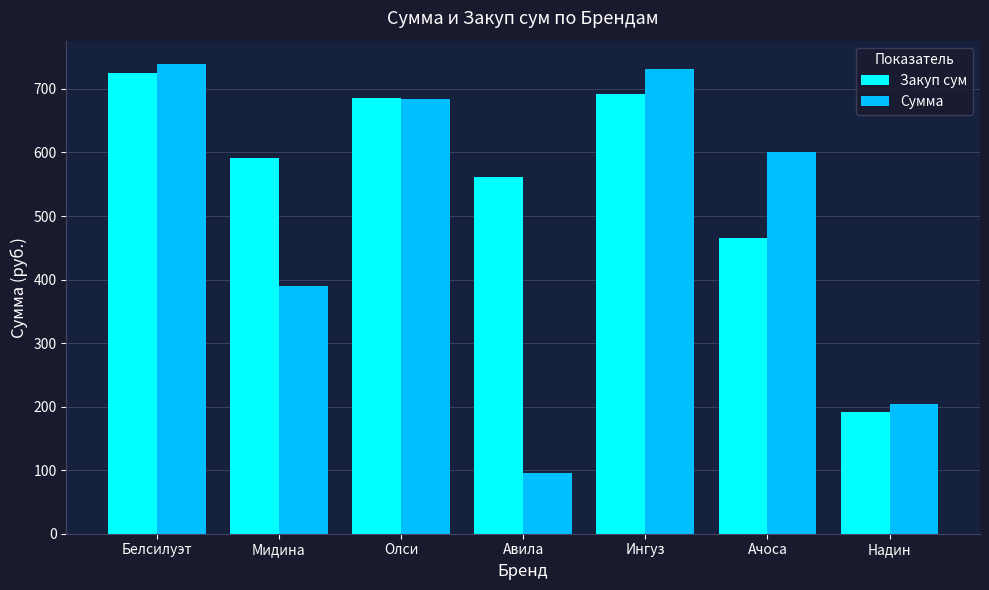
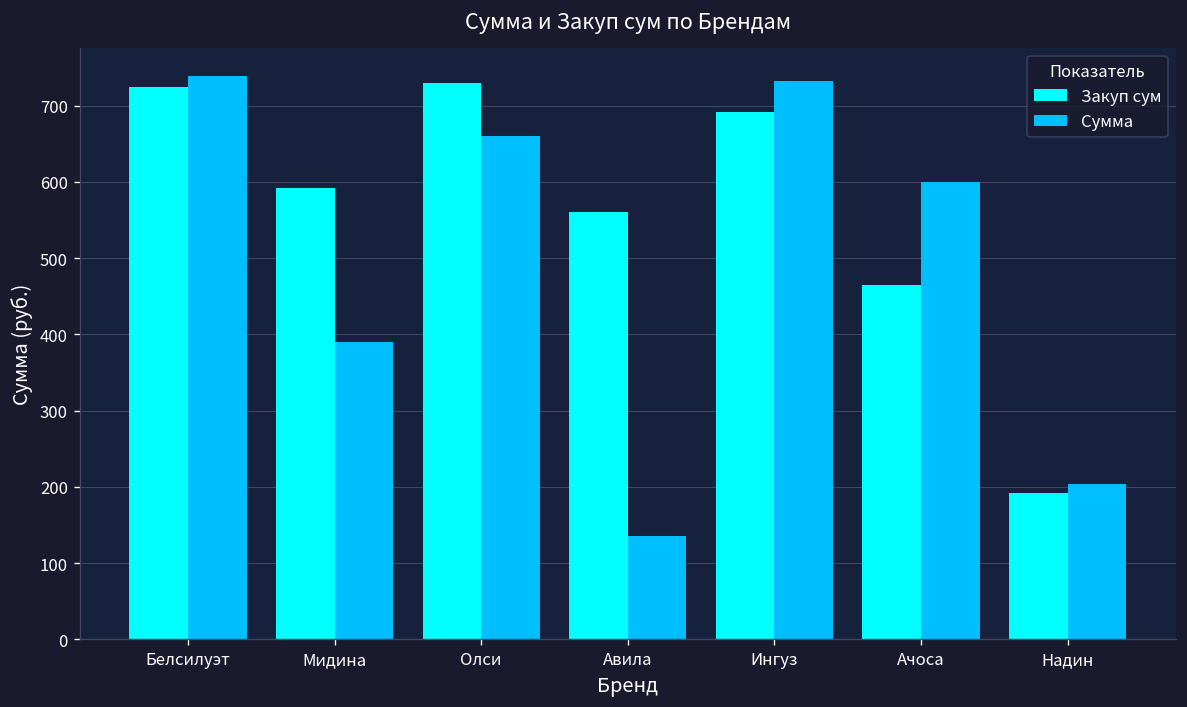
  {
    "Закуп сум": {
      "Белсилуэт": 730,
      "Мидина": 590,
-     "Олси": 690,
+     "Олси": 730,
      "Авила": 560,
      "Ингуз": 690,
      "Ачоса": 470,
      "Надин": 190
    },
    "Сумма": {
      "Белсилуэт": 740,
      "Мидина": 390,
-     "Олси": 680,
-     "Авила": 100,
+     "Олси": 660,
+     "Авила": 140,
      "Ингуз": 730,
      "Ачоса": 600,
      "Надин": 200
    }
  }
